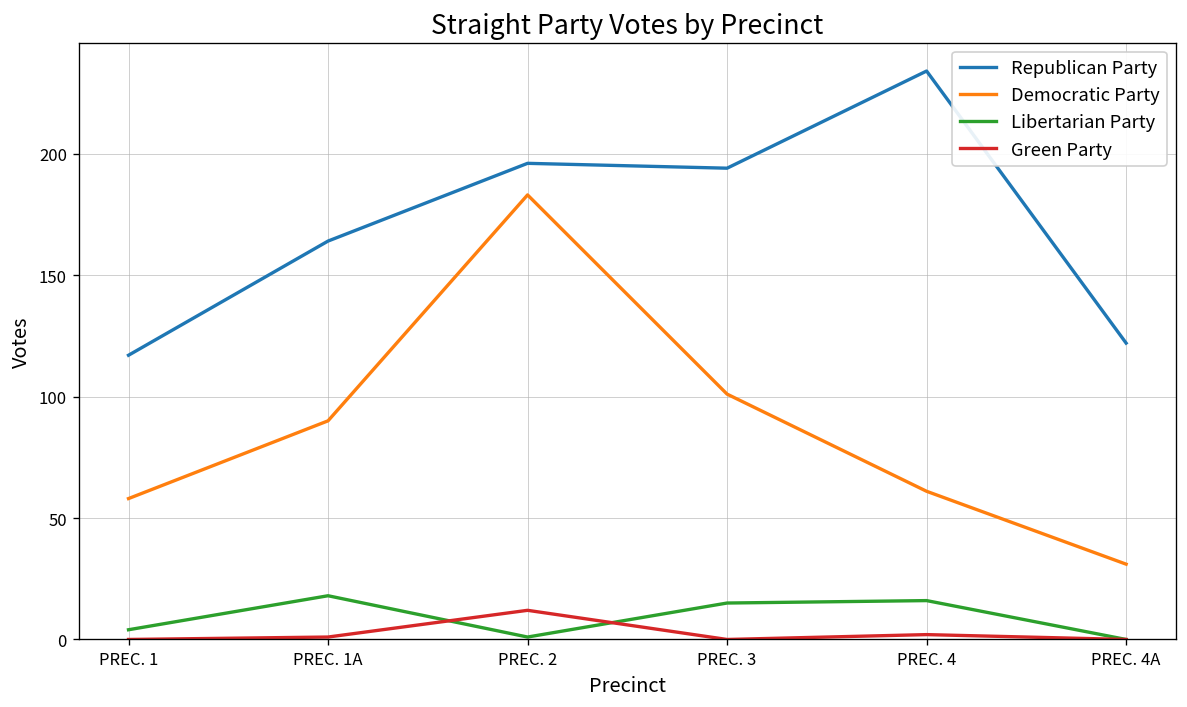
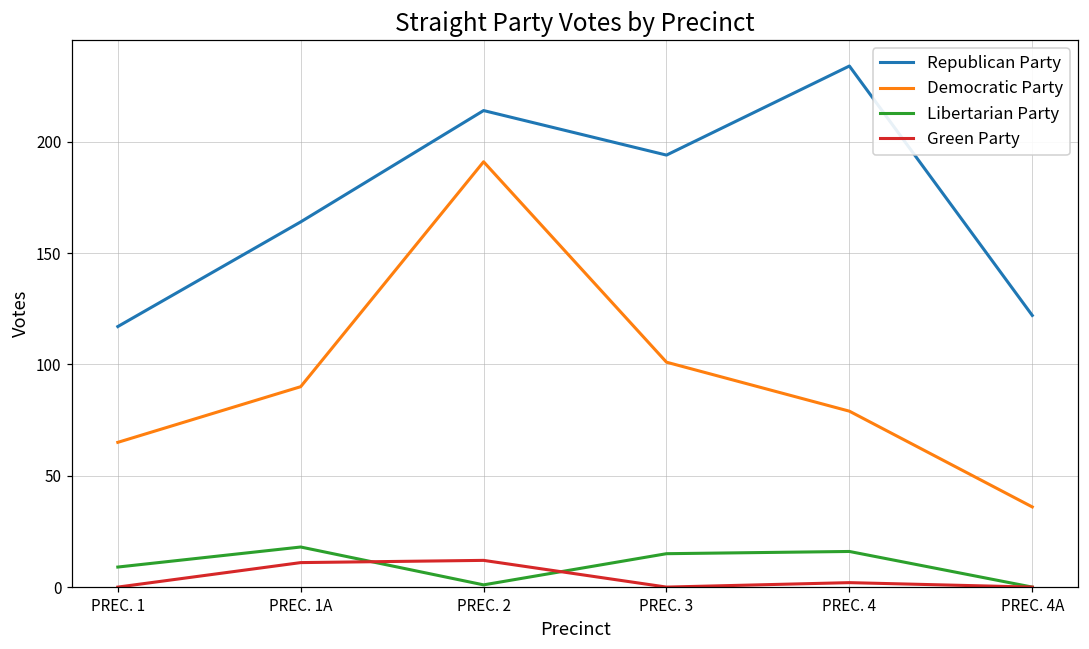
  {
    "Republican Party": {
      "PREC. 1": 117,
      "PREC. 1A": 164,
-     "PREC. 2": 196,
+     "PREC. 2": 214,
      "PREC. 3": 194,
      "PREC. 4": 234,
      "PREC. 4A": 122
    },
    "Democratic Party": {
-     "PREC. 1": 58,
+     "PREC. 1": 65,
      "PREC. 1A": 90,
-     "PREC. 2": 183,
+     "PREC. 2": 191,
      "PREC. 3": 101,
-     "PREC. 4": 61,
-     "PREC. 4A": 31
+     "PREC. 4": 79,
+     "PREC. 4A": 36
    },
    "Libertarian Party": {
-     "PREC. 1": 4,
+     "PREC. 1": 9,
      "PREC. 1A": 18,
      "PREC. 2": 1,
      "PREC. 3": 15,
      "PREC. 4": 16
    },
    "Green Party": {
      "PREC. 1": 0,
-     "PREC. 1A": 1,
+     "PREC. 1A": 11,
      "PREC. 2": 12,
      "PREC. 3": 0,
      "PREC. 4": 2
    }
  }
